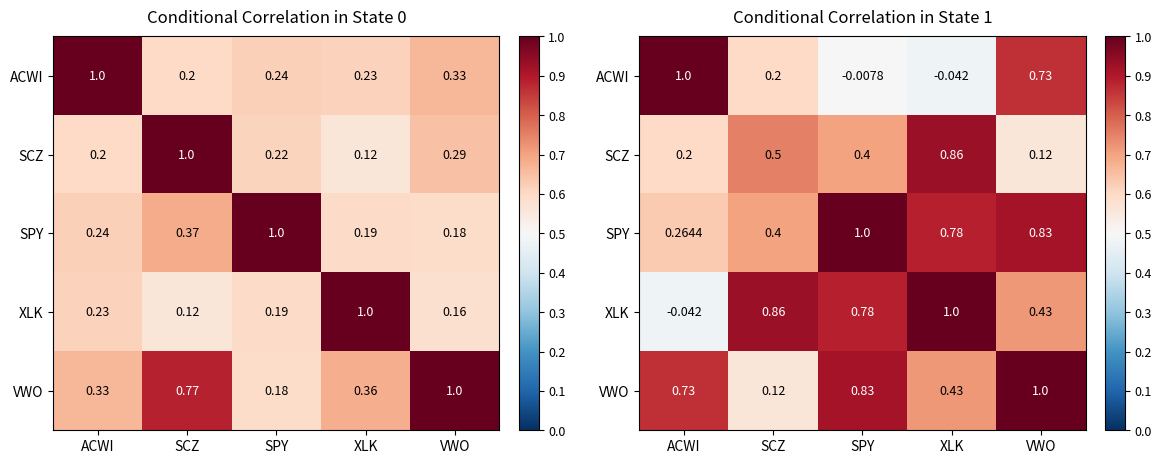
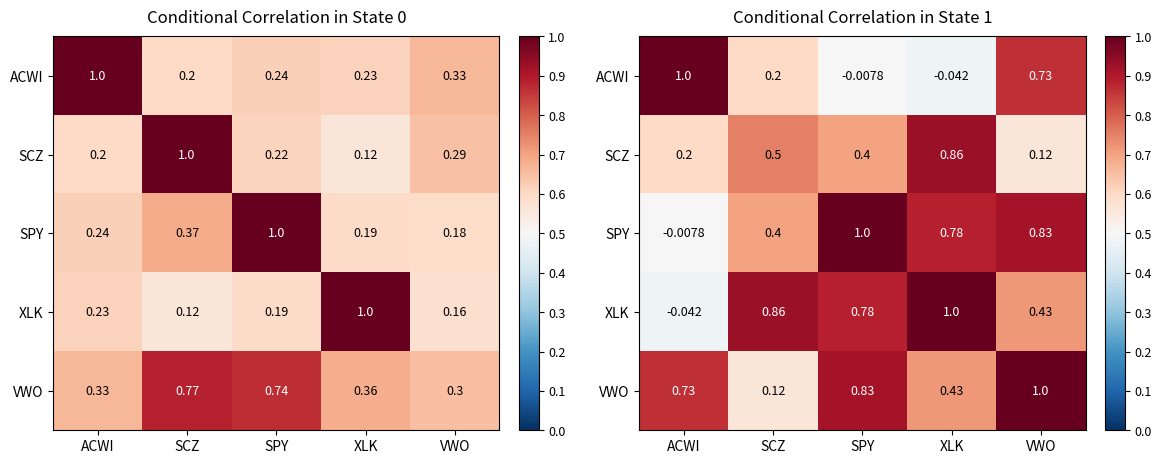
  {
    "Conditional Correlation in State 0": {
      "ACWI": {
        "ACWI": 1.0,
        "SCZ": 0.2,
        "SPY": 0.24,
        "XLK": 0.23,
        "VWO": 0.33
      },
      "SCZ": {
        "ACWI": 0.2,
        "SCZ": 1.0,
        "SPY": 0.22,
        "XLK": 0.12,
        "VWO": 0.29
      },
      "SPY": {
        "ACWI": 0.24,
        "SCZ": 0.37,
        "SPY": 1.0,
        "XLK": 0.19,
        "VWO": 0.18
      },
      "XLK": {
        "ACWI": 0.23,
        "SCZ": 0.12,
        "SPY": 0.19,
        "XLK": 1.0,
        "VWO": 0.16
      },
      "VWO": {
        "ACWI": 0.33,
        "SCZ": 0.77,
-       "SPY": 0.18,
+       "SPY": 0.74,
        "XLK": 0.36,
-       "VWO": 1.0
+       "VWO": 0.3
      }
    },
    "Conditional Correlation in State 1": {
      "ACWI": {
        "ACWI": 1.0,
        "SCZ": 0.2,
        "SPY": -0.0078,
        "XLK": -0.042,
        "VWO": 0.73
      },
      "SCZ": {
        "ACWI": 0.2,
        "SCZ": 0.5,
        "SPY": 0.4,
        "XLK": 0.86,
        "VWO": 0.12
      },
      "SPY": {
-       "ACWI": 0.2644,
+       "ACWI": -0.0078,
        "SCZ": 0.4,
        "SPY": 1.0,
        "XLK": 0.78,
        "VWO": 0.83
      },
      "XLK": {
        "ACWI": -0.042,
        "SCZ": 0.86,
        "SPY": 0.78,
        "XLK": 1.0,
        "VWO": 0.43
      },
      "VWO": {
        "ACWI": 0.73,
        "SCZ": 0.12,
        "SPY": 0.83,
        "XLK": 0.43,
        "VWO": 1.0
      }
    }
  }
